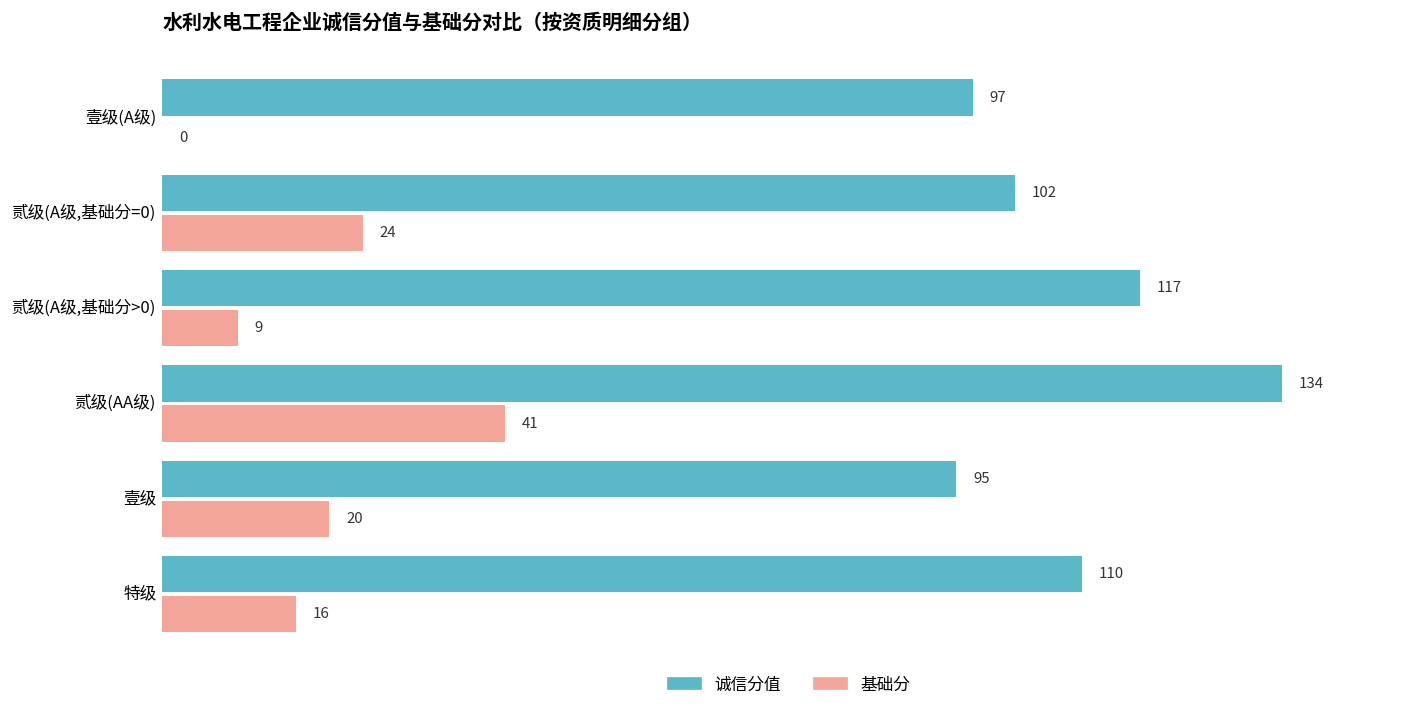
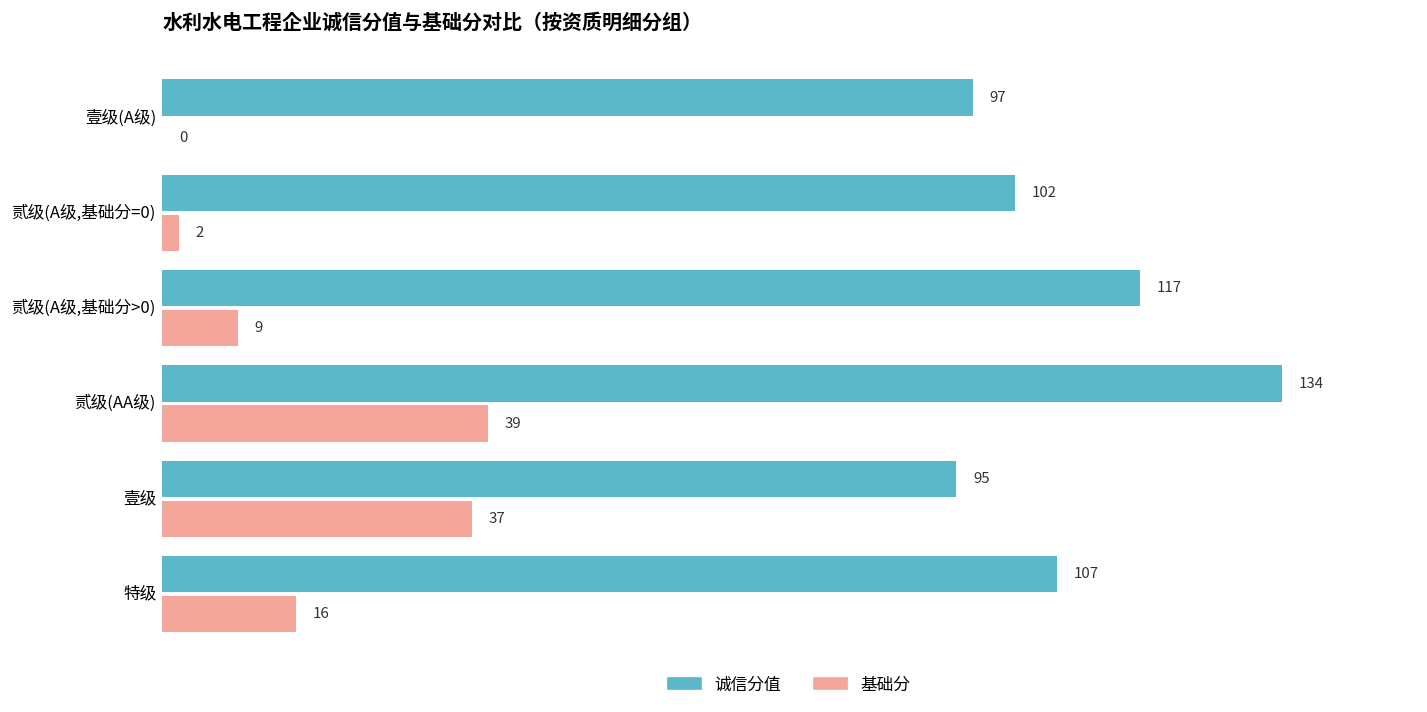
  {
    "诚信分值": {
      "壹级(A级)": 97,
      "贰级(A级,基础分=0)": 102,
      "贰级(A级,基础分>0)": 117,
      "贰级(AA级)": 134,
      "壹级": 95,
-     "特级": 110
+     "特级": 107
    },
    "基础分": {
      "壹级(A级)": 0,
-     "贰级(A级,基础分=0)": 24,
+     "贰级(A级,基础分=0)": 2,
      "贰级(A级,基础分>0)": 9,
-     "贰级(AA级)": 41,
-     "壹级": 20,
+     "贰级(AA级)": 39,
+     "壹级": 37,
      "特级": 16
    }
  }
